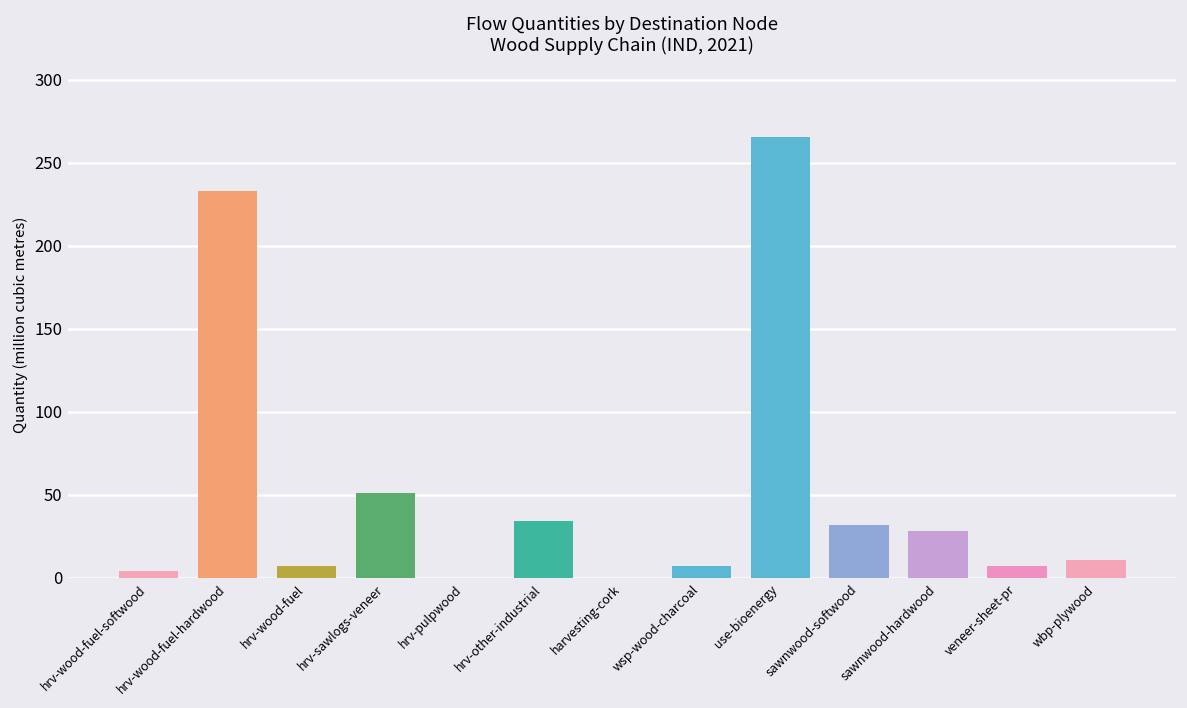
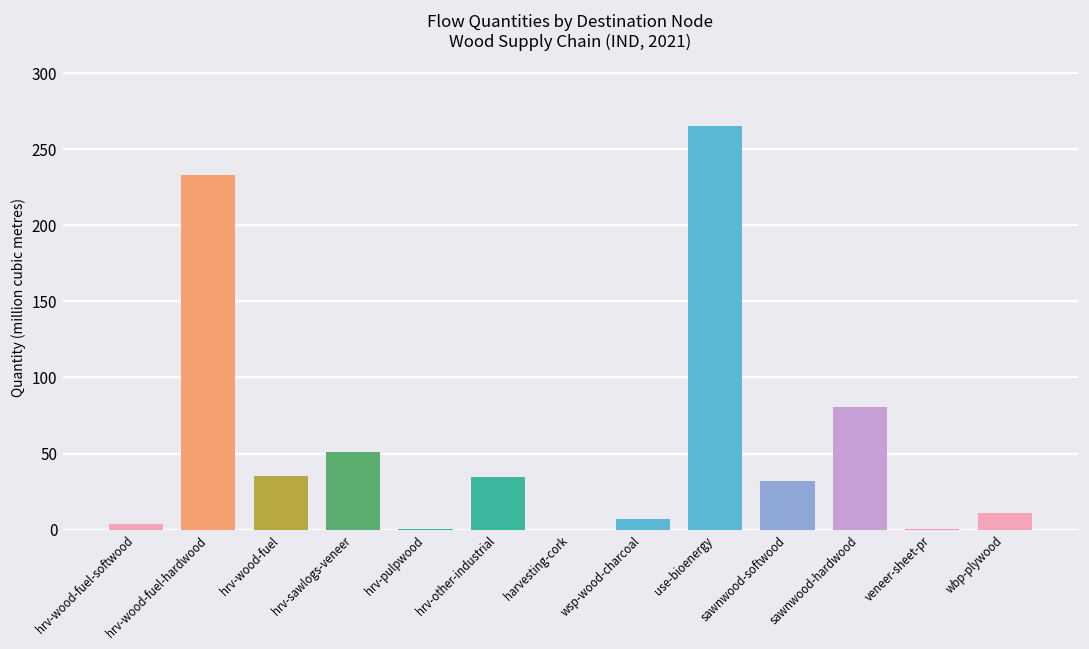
  {
    "hrv-wood-fuel-softwood": 4,
    "hrv-wood-fuel-hardwood": 233,
-   "hrv-wood-fuel": 7,
+   "hrv-wood-fuel": 36,
    "hrv-sawlogs-veneer": 51,
    "hrv-other-industrial": 34,
    "harvesting-cork": 0,
    "wsp-wood-charcoal": 7,
    "use-bioenergy": 265,
    "sawnwood-softwood": 32,
-   "sawnwood-hardwood": 28,
-   "veneer-sheet-pr": 7,
+   "sawnwood-hardwood": 80,
+   "veneer-sheet-pr": 0,
    "wbp-plywood": 11
  }
